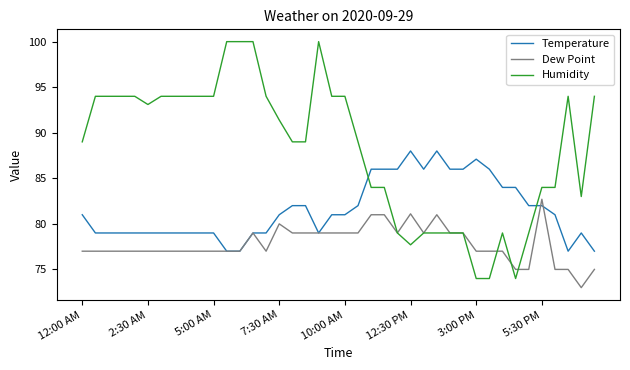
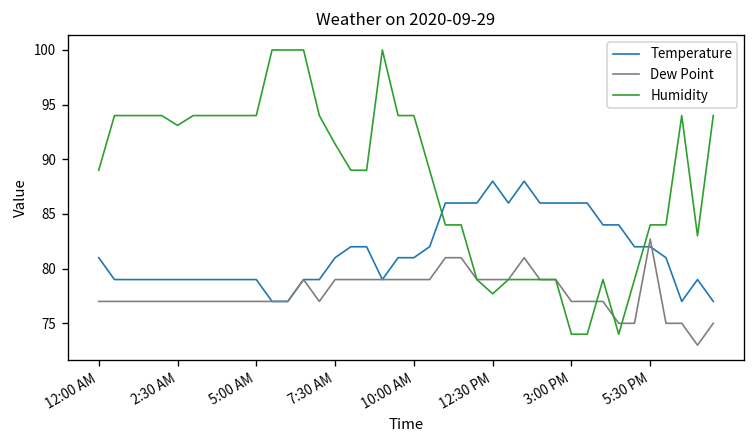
  {
    "Temperature": {
      "12:00 AM": 81,
      "2:30 AM": 79,
      "5:00 AM": 79,
      "7:30 AM": 81,
      "10:00 AM": 81,
      "12:30 PM": 88,
-     "3:00 PM": 87,
+     "3:00 PM": 86,
      "5:30 PM": 82
    },
    "Dew Point": {
      "12:00 AM": 77,
      "2:30 AM": 77,
      "5:00 AM": 77,
-     "7:30 AM": 80,
+     "7:30 AM": 79,
      "10:00 AM": 79,
-     "12:30 PM": 81,
+     "12:30 PM": 79,
      "3:00 PM": 77,
      "5:30 PM": 83
    },
    "Humidity": {
      "12:00 AM": 89,
      "2:30 AM": 93,
      "5:00 AM": 94,
      "7:30 AM": 91,
      "10:00 AM": 94,
      "12:30 PM": 78,
      "3:00 PM": 74,
      "5:30 PM": 84
    }
  }
